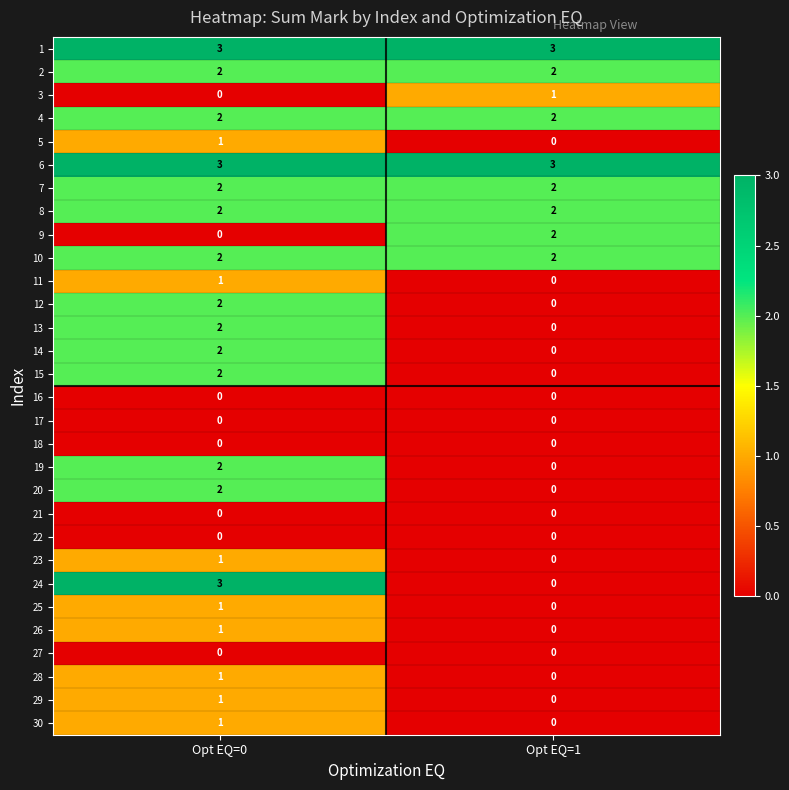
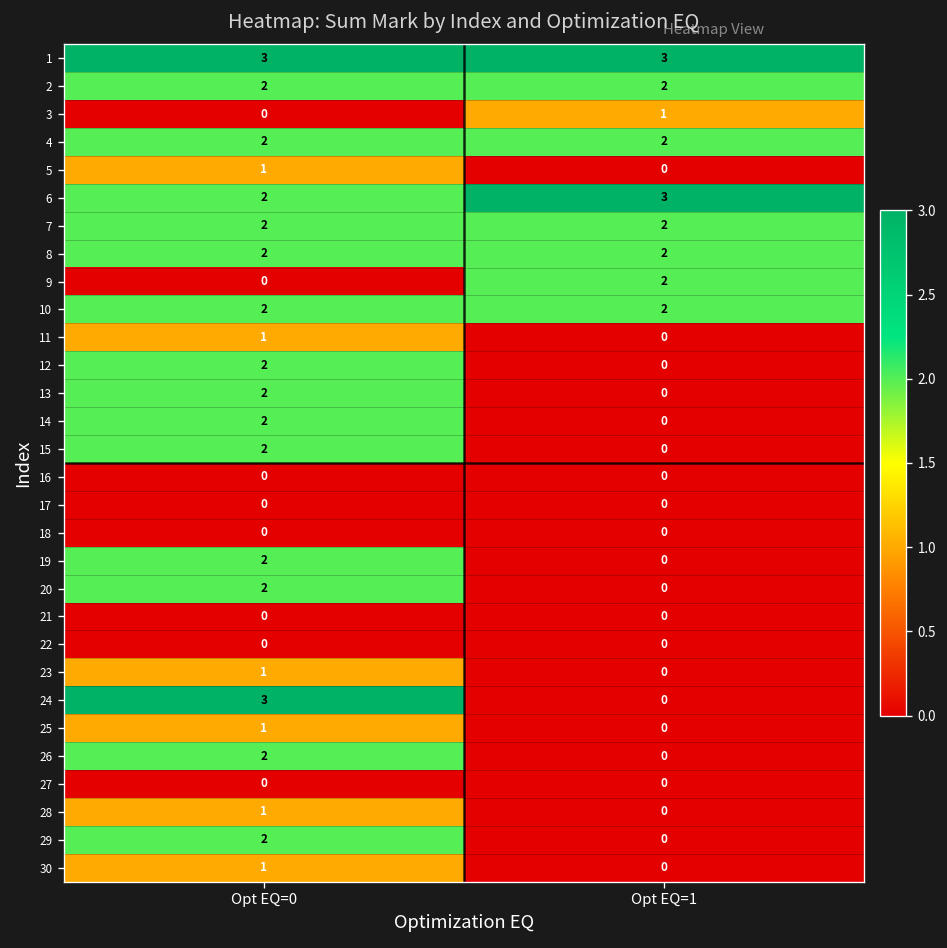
  {
    "1": {
      "Opt EQ=0": 3,
      "Opt EQ=1": 3
    },
    "2": {
      "Opt EQ=0": 2,
      "Opt EQ=1": 2
    },
    "3": {
      "Opt EQ=0": 0,
      "Opt EQ=1": 1
    },
    "4": {
      "Opt EQ=0": 2,
      "Opt EQ=1": 2
    },
    "5": {
      "Opt EQ=0": 1,
      "Opt EQ=1": 0
    },
    "6": {
-     "Opt EQ=0": 3,
+     "Opt EQ=0": 2,
      "Opt EQ=1": 3
    },
    "7": {
      "Opt EQ=0": 2,
      "Opt EQ=1": 2
    },
    "8": {
      "Opt EQ=0": 2,
      "Opt EQ=1": 2
    },
    "9": {
      "Opt EQ=0": 0,
      "Opt EQ=1": 2
    },
    "10": {
      "Opt EQ=0": 2,
      "Opt EQ=1": 2
    },
    "11": {
      "Opt EQ=0": 1,
      "Opt EQ=1": 0
    },
    "12": {
      "Opt EQ=0": 2,
      "Opt EQ=1": 0
    },
    "13": {
      "Opt EQ=0": 2,
      "Opt EQ=1": 0
    },
    "14": {
      "Opt EQ=0": 2,
      "Opt EQ=1": 0
    },
    "15": {
      "Opt EQ=0": 2,
      "Opt EQ=1": 0
    },
    "16": {
      "Opt EQ=0": 0,
      "Opt EQ=1": 0
    },
    "17": {
      "Opt EQ=0": 0,
      "Opt EQ=1": 0
    },
    "18": {
      "Opt EQ=0": 0,
      "Opt EQ=1": 0
    },
    "19": {
      "Opt EQ=0": 2,
      "Opt EQ=1": 0
    },
    "20": {
      "Opt EQ=0": 2,
      "Opt EQ=1": 0
    },
    "21": {
      "Opt EQ=0": 0,
      "Opt EQ=1": 0
    },
    "22": {
      "Opt EQ=0": 0,
      "Opt EQ=1": 0
    },
    "23": {
      "Opt EQ=0": 1,
      "Opt EQ=1": 0
    },
    "24": {
      "Opt EQ=0": 3,
      "Opt EQ=1": 0
    },
    "25": {
      "Opt EQ=0": 1,
      "Opt EQ=1": 0
    },
    "26": {
-     "Opt EQ=0": 1,
+     "Opt EQ=0": 2,
      "Opt EQ=1": 0
    },
    "27": {
      "Opt EQ=0": 0,
      "Opt EQ=1": 0
    },
    "28": {
      "Opt EQ=0": 1,
      "Opt EQ=1": 0
    },
    "29": {
-     "Opt EQ=0": 1,
+     "Opt EQ=0": 2,
      "Opt EQ=1": 0
    },
    "30": {
      "Opt EQ=0": 1,
      "Opt EQ=1": 0
    }
  }
